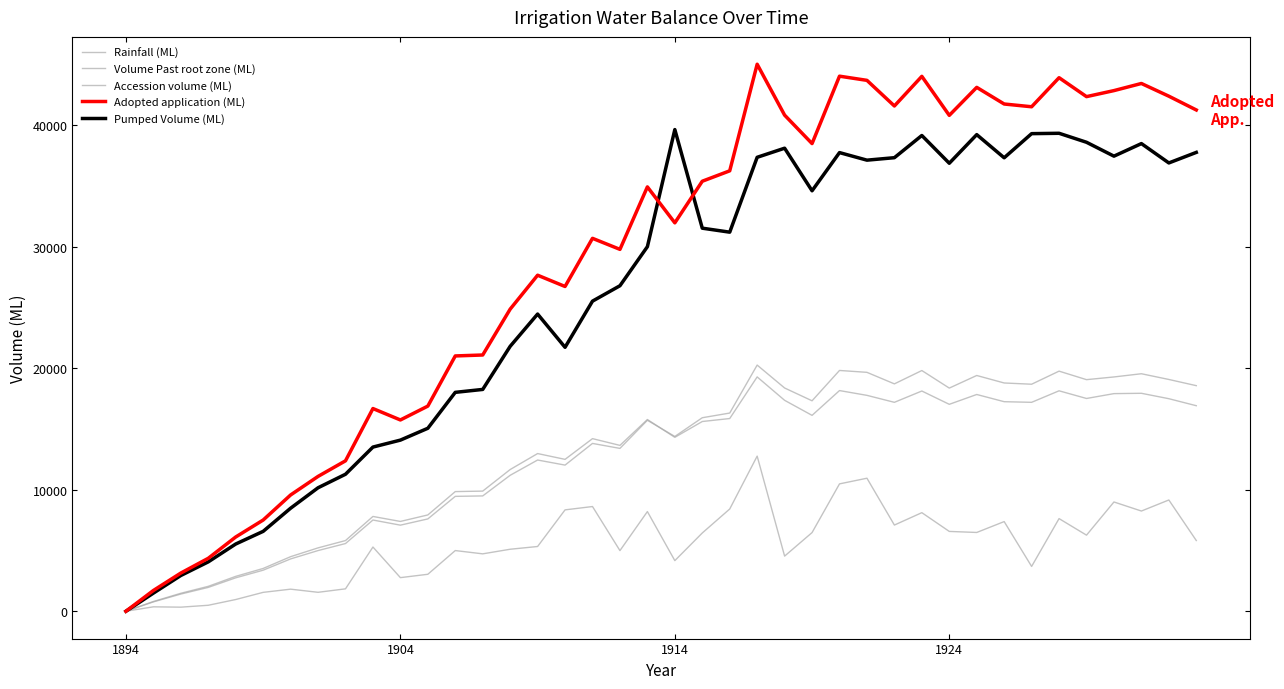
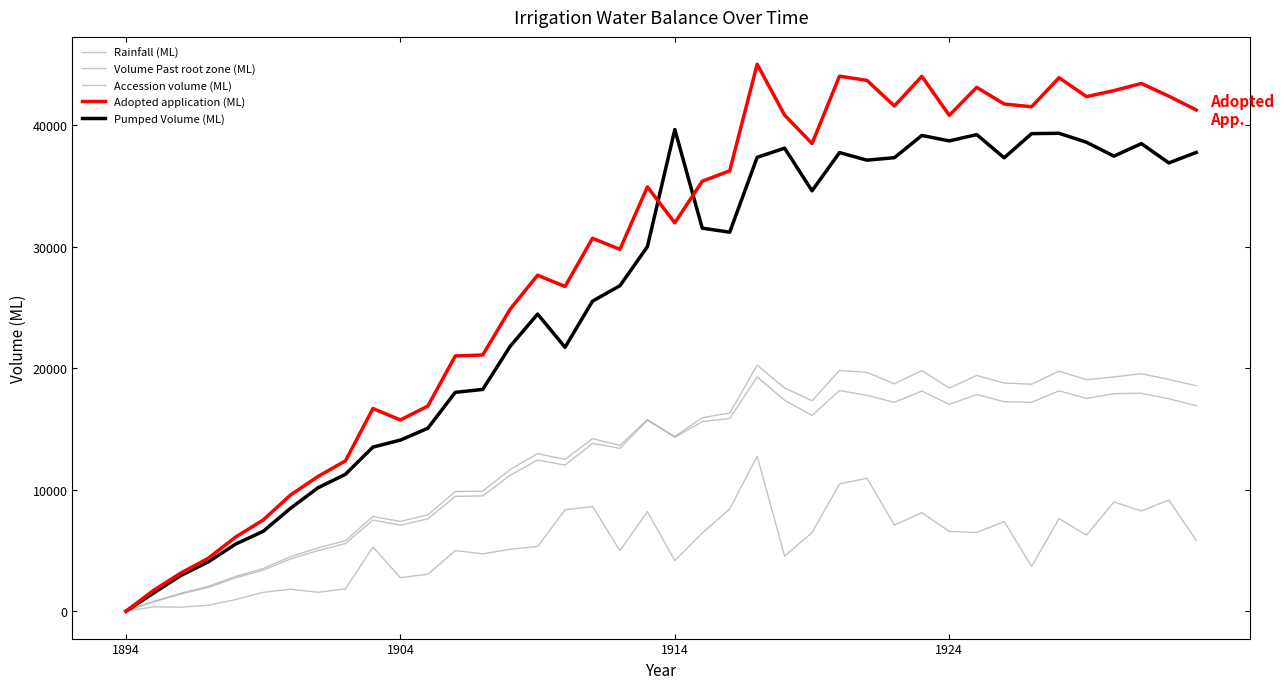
  {
    "Adopted application (ML)": {
      "1904": 15700,
      "1914": 32000,
      "1924": 40800
    },
    "Pumped Volume (ML)": {
      "1904": 14100,
      "1914": 39600,
-     "1924": 36900
+     "1924": 38700
    }
  }
